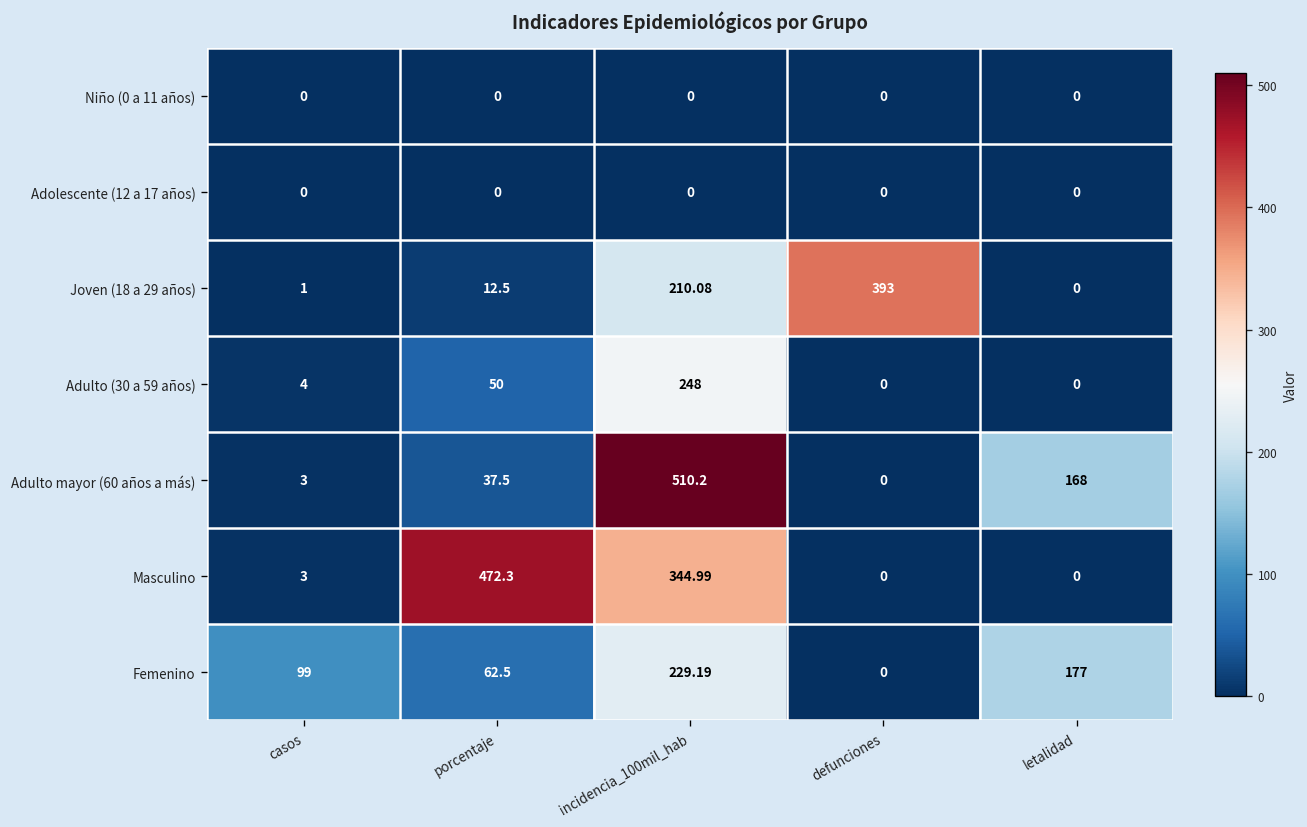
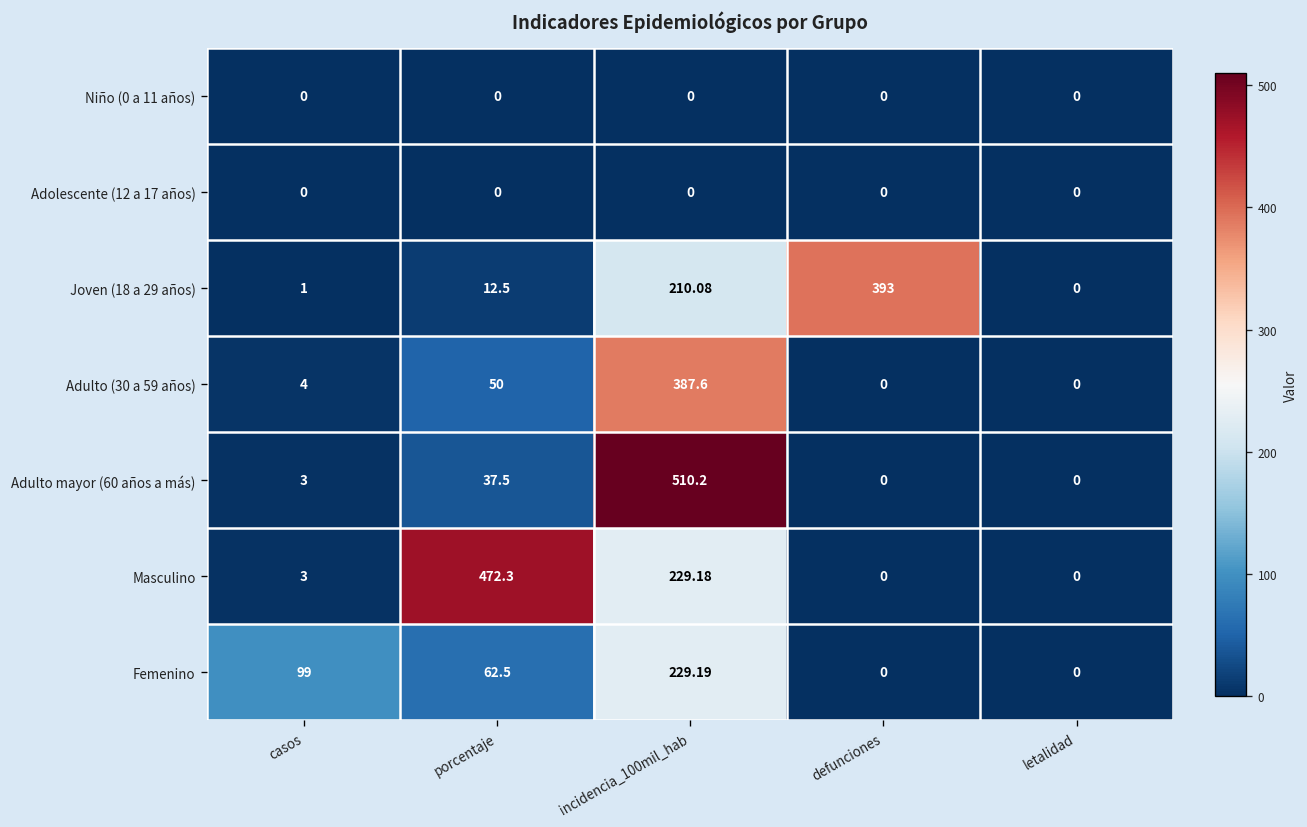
  {
    "Niño (0 a 11 años)": {
      "casos": 0,
      "porcentaje": 0,
      "incidencia_100mil_hab": 0,
      "defunciones": 0,
      "letalidad": 0
    },
    "Adolescente (12 a 17 años)": {
      "casos": 0,
      "porcentaje": 0,
      "incidencia_100mil_hab": 0,
      "defunciones": 0,
      "letalidad": 0
    },
    "Joven (18 a 29 años)": {
      "casos": 1,
      "porcentaje": 12.5,
      "incidencia_100mil_hab": 210.08,
      "defunciones": 393,
      "letalidad": 0
    },
    "Adulto (30 a 59 años)": {
      "casos": 4,
      "porcentaje": 50,
-     "incidencia_100mil_hab": 248,
+     "incidencia_100mil_hab": 387.6,
      "defunciones": 0,
      "letalidad": 0
    },
    "Adulto mayor (60 años a más)": {
      "casos": 3,
      "porcentaje": 37.5,
      "incidencia_100mil_hab": 510.2,
      "defunciones": 0,
-     "letalidad": 168
+     "letalidad": 0
    },
    "Masculino": {
      "casos": 3,
      "porcentaje": 472.3,
-     "incidencia_100mil_hab": 344.99,
+     "incidencia_100mil_hab": 229.18,
      "defunciones": 0,
      "letalidad": 0
    },
    "Femenino": {
      "casos": 99,
      "porcentaje": 62.5,
      "incidencia_100mil_hab": 229.19,
      "defunciones": 0,
-     "letalidad": 177
+     "letalidad": 0
    }
  }
